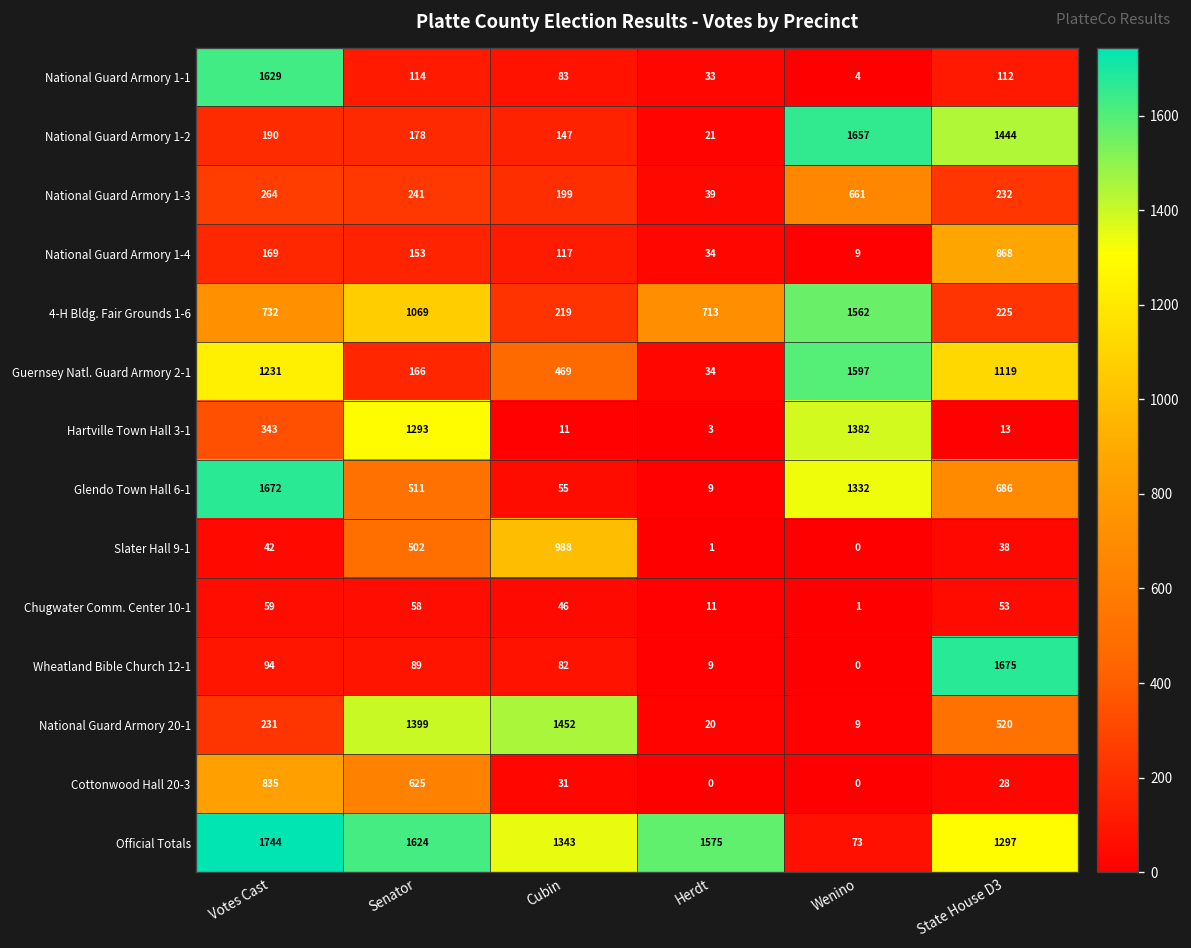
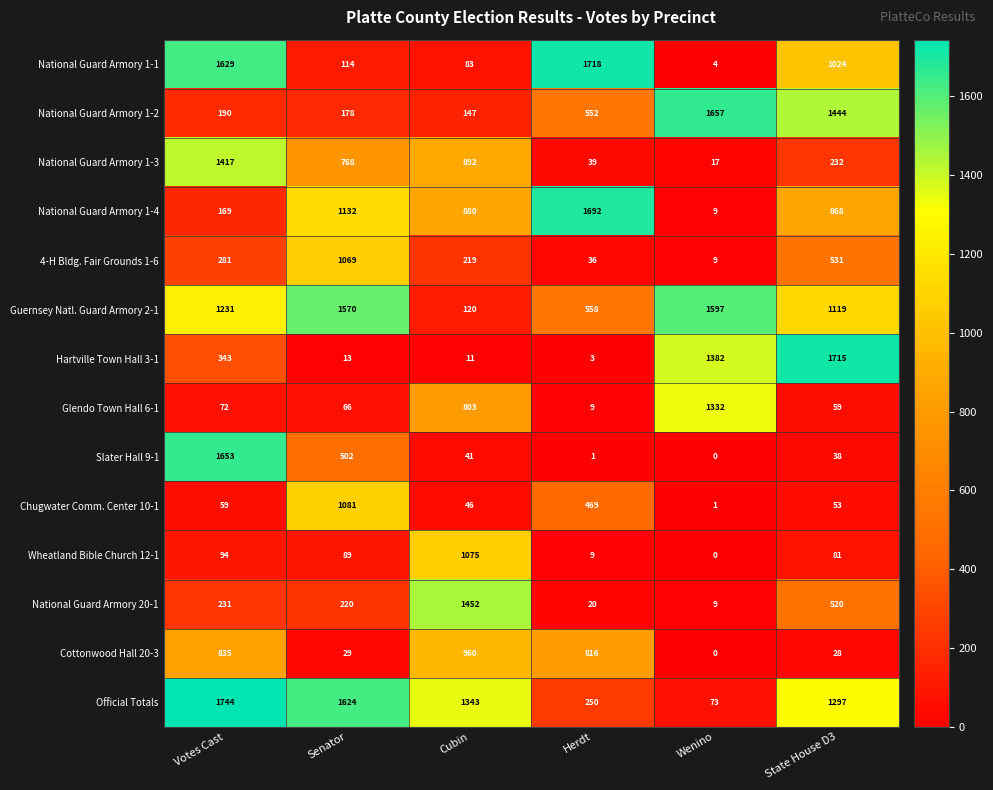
  {
    "National Guard Armory 1-1": {
      "Votes Cast": 1629,
      "Senator": 114,
      "Cubin": 83,
-     "Herdt": 33,
+     "Herdt": 1718,
      "Wenino": 4,
-     "State House D3": 112
+     "State House D3": 1024
    },
    "National Guard Armory 1-2": {
      "Votes Cast": 190,
      "Senator": 178,
      "Cubin": 147,
-     "Herdt": 21,
+     "Herdt": 552,
      "Wenino": 1657,
      "State House D3": 1444
    },
    "National Guard Armory 1-3": {
-     "Votes Cast": 264,
-     "Senator": 241,
-     "Cubin": 199,
+     "Votes Cast": 1417,
+     "Senator": 768,
+     "Cubin": 892,
      "Herdt": 39,
-     "Wenino": 661,
+     "Wenino": 17,
      "State House D3": 232
    },
    "National Guard Armory 1-4": {
      "Votes Cast": 169,
-     "Senator": 153,
-     "Cubin": 117,
-     "Herdt": 34,
+     "Senator": 1132,
+     "Cubin": 880,
+     "Herdt": 1692,
      "Wenino": 9,
      "State House D3": 868
    },
    "4-H Bldg. Fair Grounds 1-6": {
-     "Votes Cast": 732,
+     "Votes Cast": 281,
      "Senator": 1069,
      "Cubin": 219,
-     "Herdt": 713,
-     "Wenino": 1562,
-     "State House D3": 225
+     "Herdt": 36,
+     "Wenino": 9,
+     "State House D3": 531
    },
    "Guernsey Natl. Guard Armory 2-1": {
      "Votes Cast": 1231,
-     "Senator": 166,
-     "Cubin": 469,
-     "Herdt": 34,
+     "Senator": 1570,
+     "Cubin": 120,
+     "Herdt": 558,
      "Wenino": 1597,
      "State House D3": 1119
    },
    "Hartville Town Hall 3-1": {
      "Votes Cast": 343,
-     "Senator": 1293,
+     "Senator": 13,
      "Cubin": 11,
      "Herdt": 3,
      "Wenino": 1382,
-     "State House D3": 13
+     "State House D3": 1715
    },
    "Glendo Town Hall 6-1": {
-     "Votes Cast": 1672,
-     "Senator": 511,
-     "Cubin": 55,
+     "Votes Cast": 72,
+     "Senator": 66,
+     "Cubin": 803,
      "Herdt": 9,
      "Wenino": 1332,
-     "State House D3": 686
+     "State House D3": 59
    },
    "Slater Hall 9-1": {
-     "Votes Cast": 42,
+     "Votes Cast": 1653,
      "Senator": 502,
-     "Cubin": 988,
+     "Cubin": 41,
      "Herdt": 1,
      "Wenino": 0,
      "State House D3": 38
    },
    "Chugwater Comm. Center 10-1": {
      "Votes Cast": 59,
-     "Senator": 58,
+     "Senator": 1081,
      "Cubin": 46,
-     "Herdt": 11,
+     "Herdt": 469,
      "Wenino": 1,
      "State House D3": 53
    },
    "Wheatland Bible Church 12-1": {
      "Votes Cast": 94,
      "Senator": 89,
-     "Cubin": 82,
+     "Cubin": 1075,
      "Herdt": 9,
      "Wenino": 0,
-     "State House D3": 1675
+     "State House D3": 81
    },
    "National Guard Armory 20-1": {
      "Votes Cast": 231,
-     "Senator": 1399,
+     "Senator": 220,
      "Cubin": 1452,
      "Herdt": 20,
      "Wenino": 9,
      "State House D3": 520
    },
    "Cottonwood Hall 20-3": {
      "Votes Cast": 835,
-     "Senator": 625,
-     "Cubin": 31,
-     "Herdt": 0,
+     "Senator": 29,
+     "Cubin": 960,
+     "Herdt": 816,
      "Wenino": 0,
      "State House D3": 28
    },
    "Official Totals": {
      "Votes Cast": 1744,
      "Senator": 1624,
      "Cubin": 1343,
-     "Herdt": 1575,
+     "Herdt": 250,
      "Wenino": 73,
      "State House D3": 1297
    }
  }
